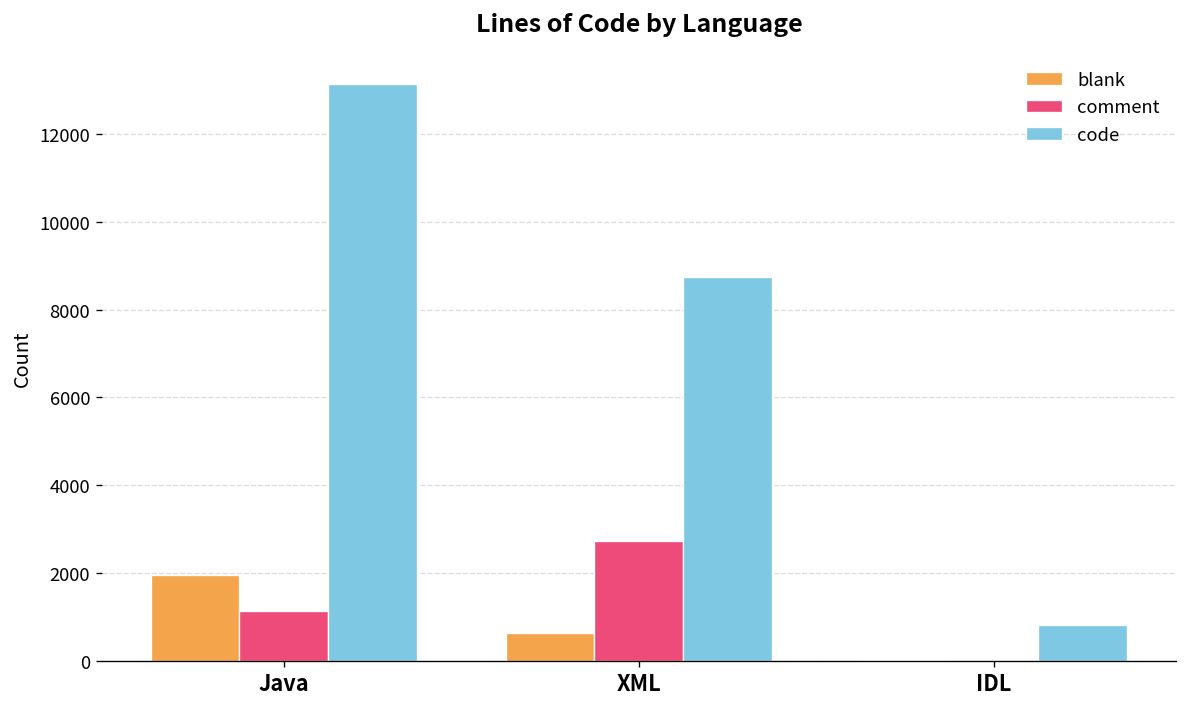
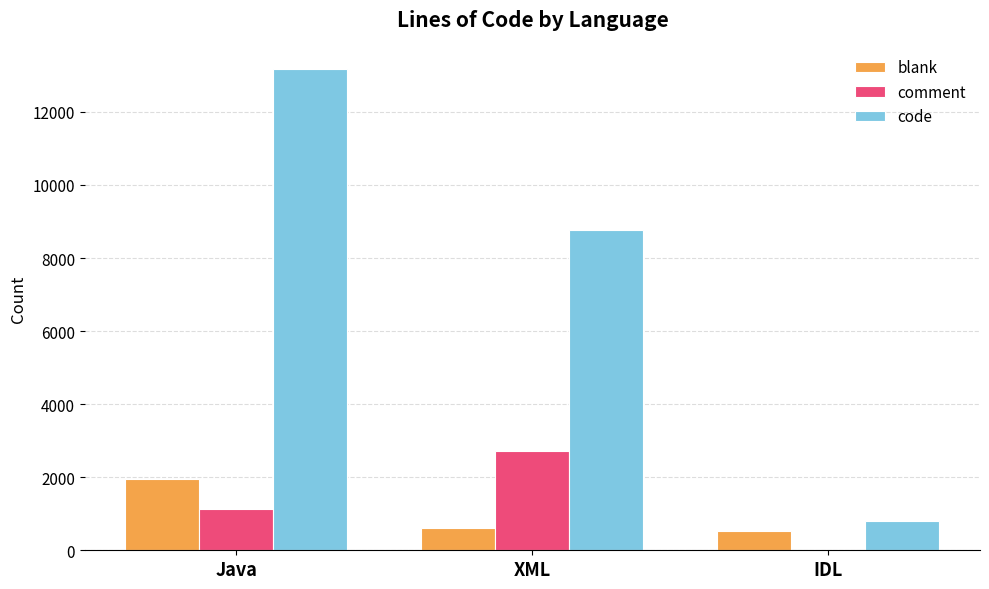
  {
    "blank": {
      "Java": 1900,
      "XML": 600,
-     "IDL": 0
+     "IDL": 500
    },
    "comment": {
      "Java": 1100,
      "XML": 2700,
      "IDL": 0
    },
    "code": {
      "Java": 13200,
      "XML": 8800,
      "IDL": 800
    }
  }
